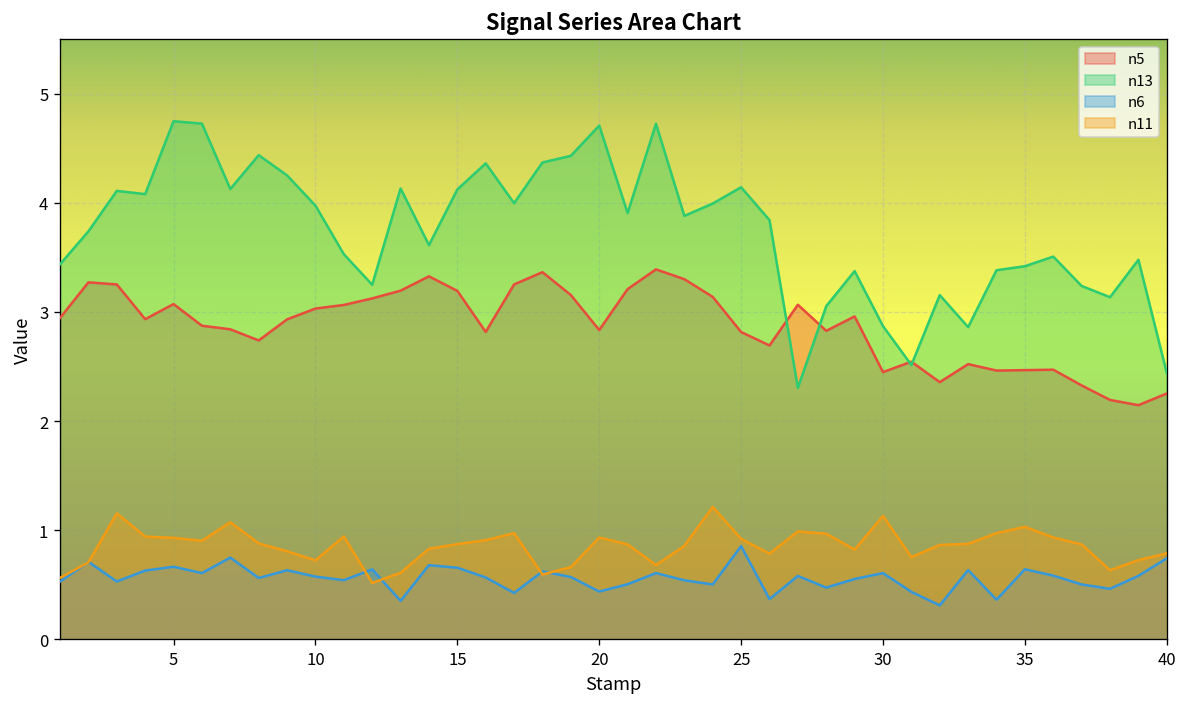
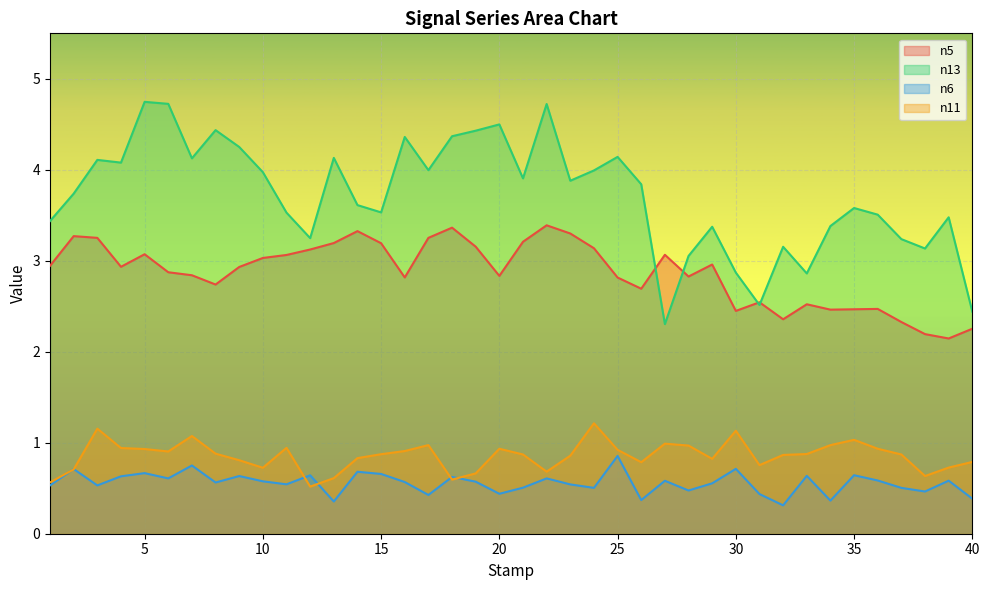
  {
    "n13": {
      "5": 4.7,
      "10": 4.0,
-     "15": 4.1,
-     "20": 4.7,
+     "15": 3.5,
+     "20": 4.5,
      "25": 4.1,
      "30": 2.9,
-     "35": 3.4,
+     "35": 3.6,
      "40": 2.4
    },
    "n6": {
      "5": 0.7,
      "10": 0.6,
      "15": 0.7,
      "20": 0.4,
      "25": 0.9,
-     "30": 0.6,
+     "30": 0.7,
      "35": 0.6,
-     "40": 0.7
+     "40": 0.4
    }
  }
